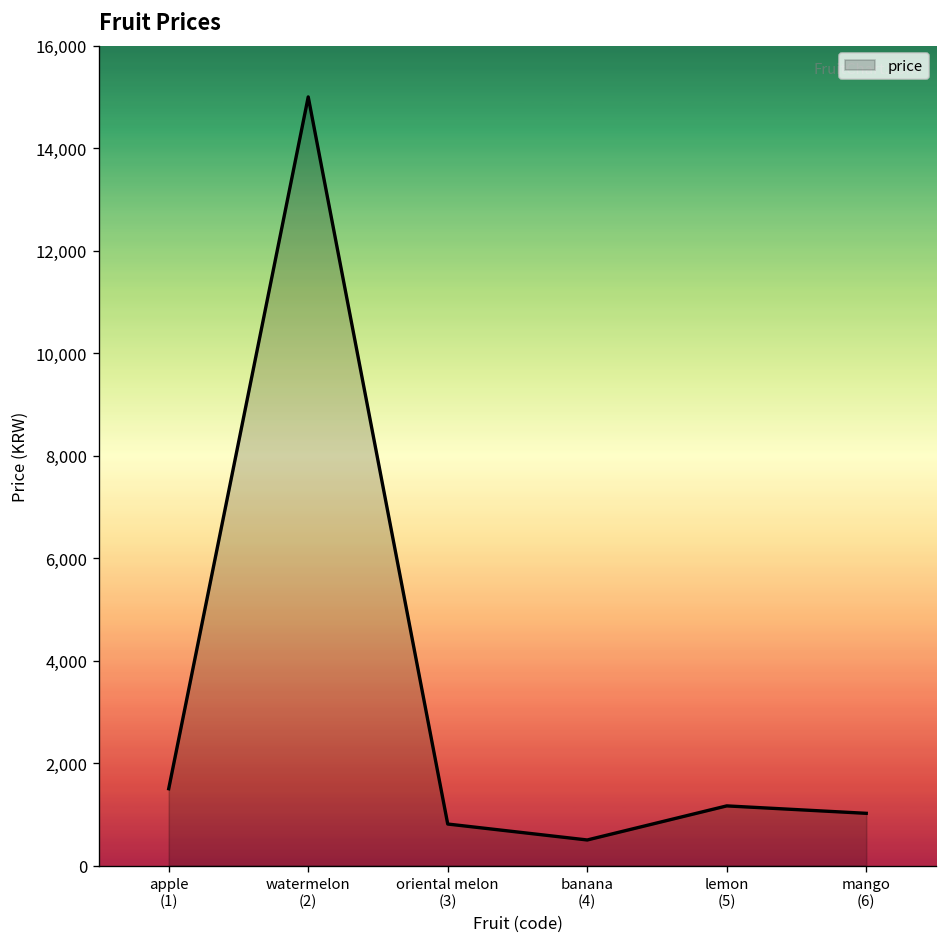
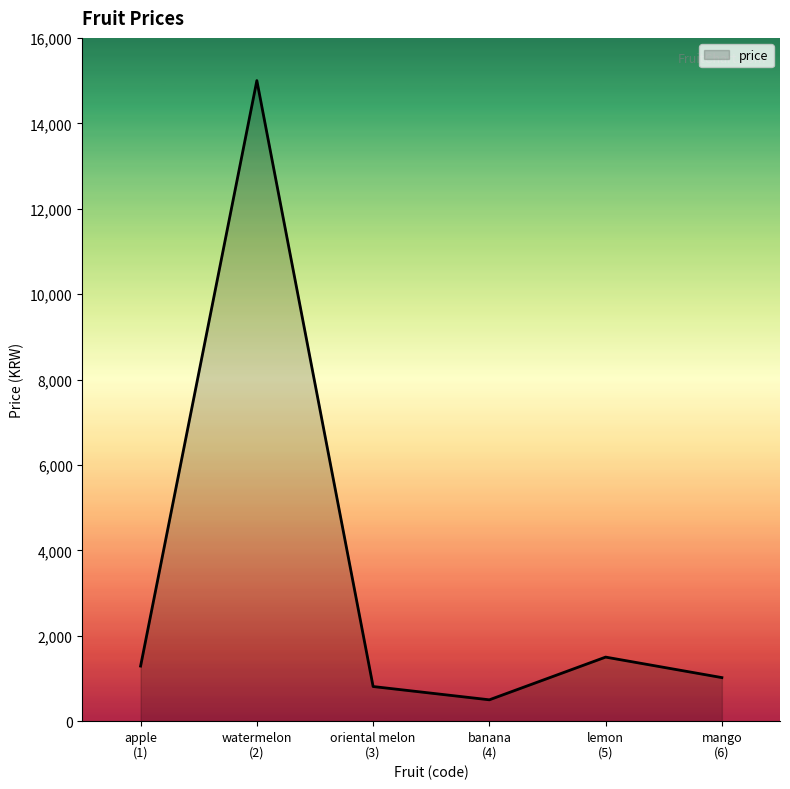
  {
-   "apple (1)": "1,500",
+   "apple (1)": "1,300",
    "watermelon (2)": "15,000",
    "oriental melon (3)": "800",
    "banana (4)": "500",
-   "lemon (5)": "1,200",
+   "lemon (5)": "1,500",
    "mango (6)": "1,000"
  }
